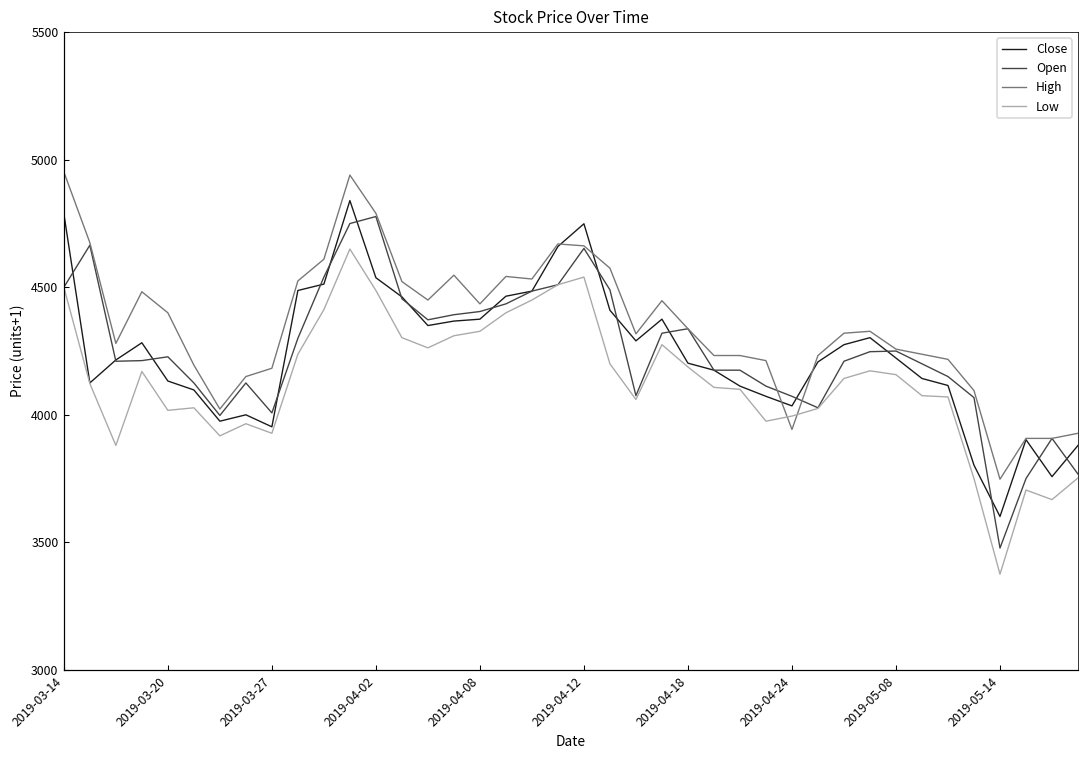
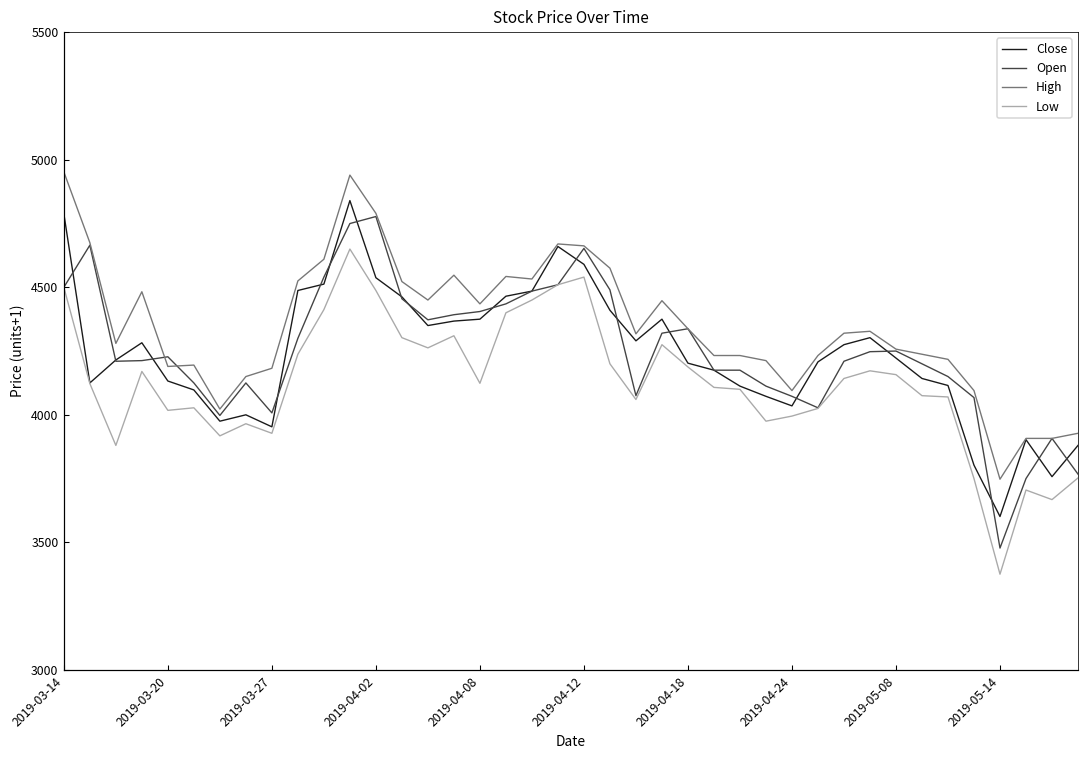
  {
    "Close": {
      "2019-03-14": 4790,
      "2019-03-20": 4130,
      "2019-03-27": 3950,
      "2019-04-02": 4540,
      "2019-04-08": 4380,
-     "2019-04-12": 4750,
+     "2019-04-12": 4590,
      "2019-04-18": 4200,
      "2019-04-24": 4040,
      "2019-05-08": 4220,
      "2019-05-14": 3600
    },
    "Open": {
      "2019-03-20": 4230,
      "2019-03-27": 4010,
      "2019-04-02": 4780,
      "2019-04-08": 4410,
      "2019-04-24": 4070,
      "2019-05-14": 3480
    },
    "High": {
      "2019-03-14": 4950,
-     "2019-03-20": 4400,
+     "2019-03-20": 4190,
      "2019-03-27": 4180,
      "2019-04-02": 4790,
      "2019-04-08": 4440,
-     "2019-04-24": 3940,
+     "2019-04-24": 4100,
      "2019-05-14": 3750
    },
    "Low": {
      "2019-03-20": 4020,
      "2019-03-27": 3930,
      "2019-04-02": 4490,
-     "2019-04-08": 4330,
+     "2019-04-08": 4120,
      "2019-04-12": 4540,
      "2019-04-18": 4190,
      "2019-04-24": 4000,
      "2019-05-08": 4160,
      "2019-05-14": 3380
    }
  }
